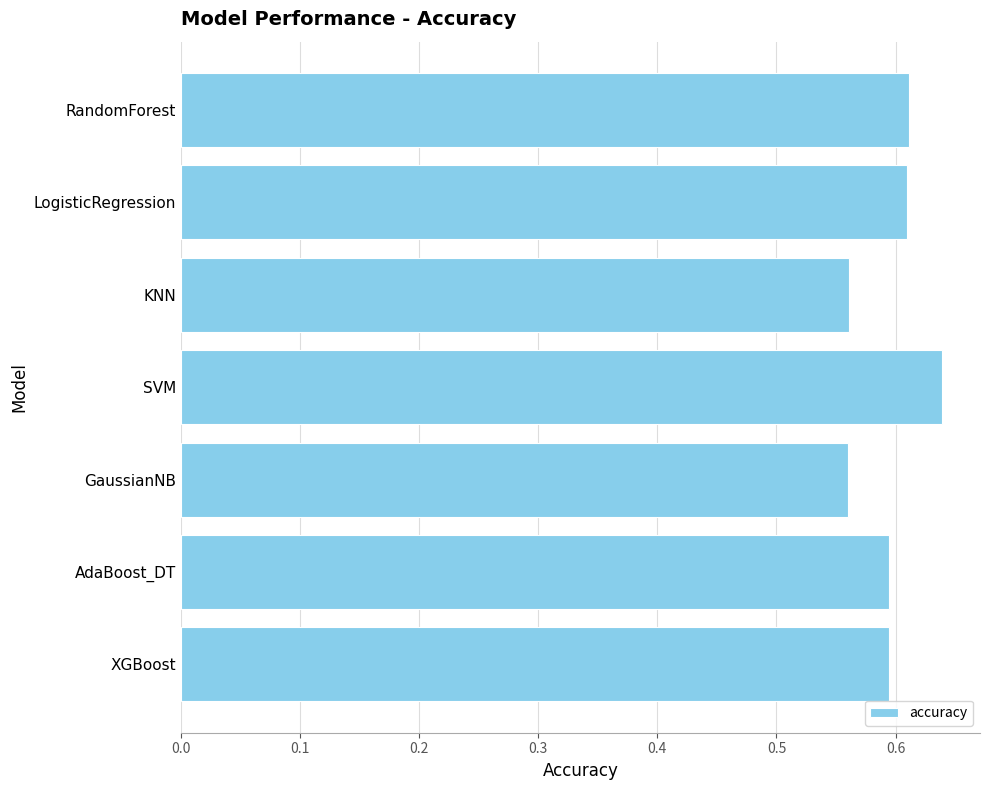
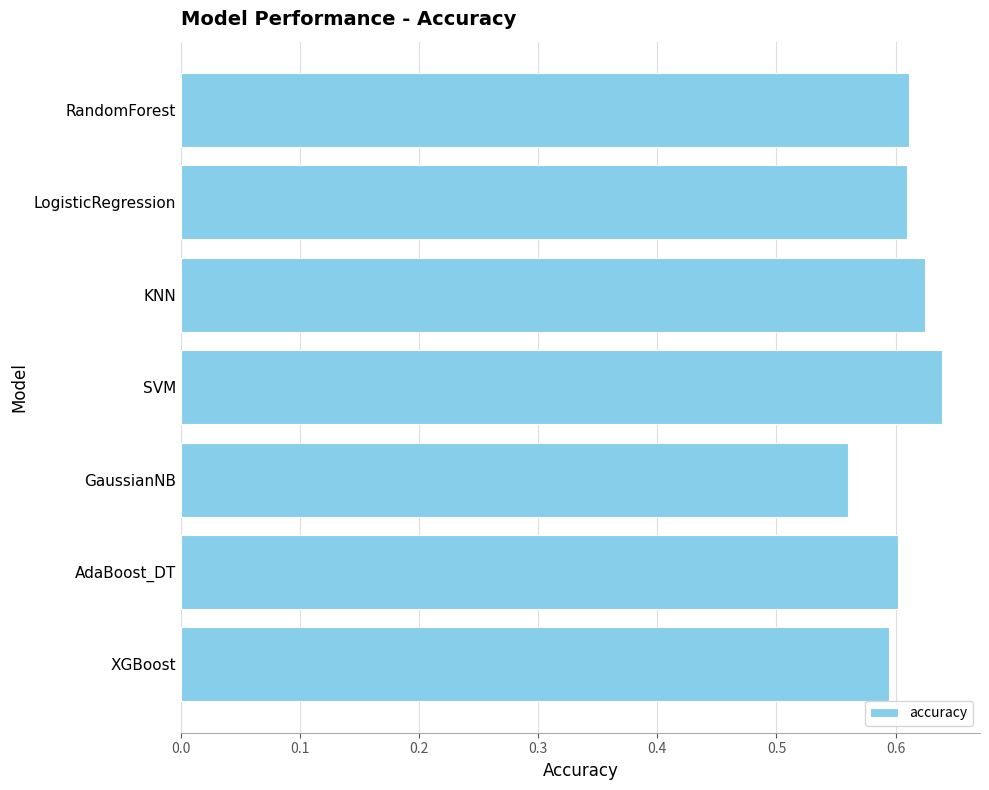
  {
    "RandomForest": 0.611,
    "LogisticRegression": 0.609,
-   "KNN": 0.561,
+   "KNN": 0.624,
    "SVM": 0.639,
    "GaussianNB": 0.560,
-   "AdaBoost_DT": 0.594,
+   "AdaBoost_DT": 0.602,
    "XGBoost": 0.594
  }
